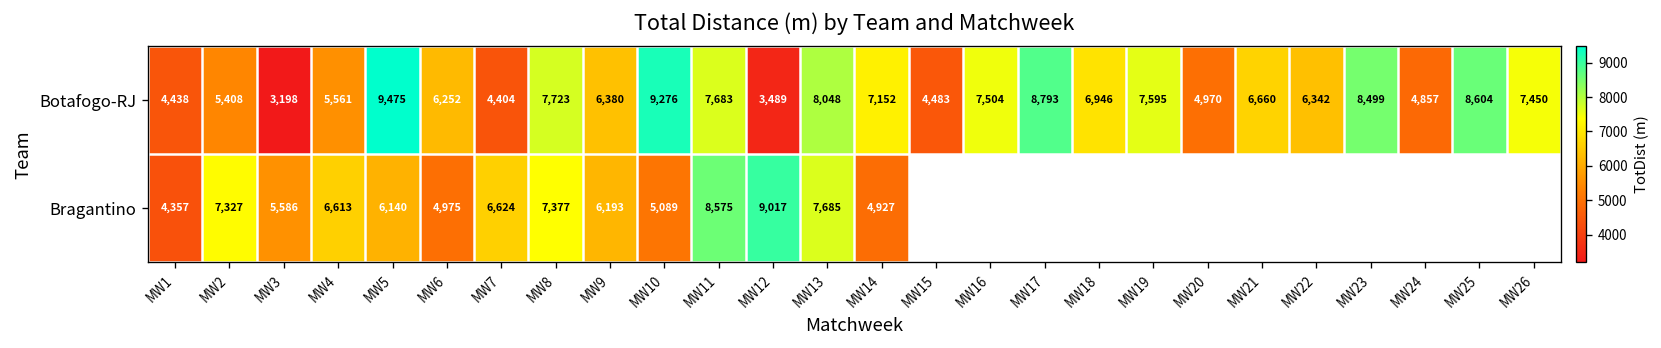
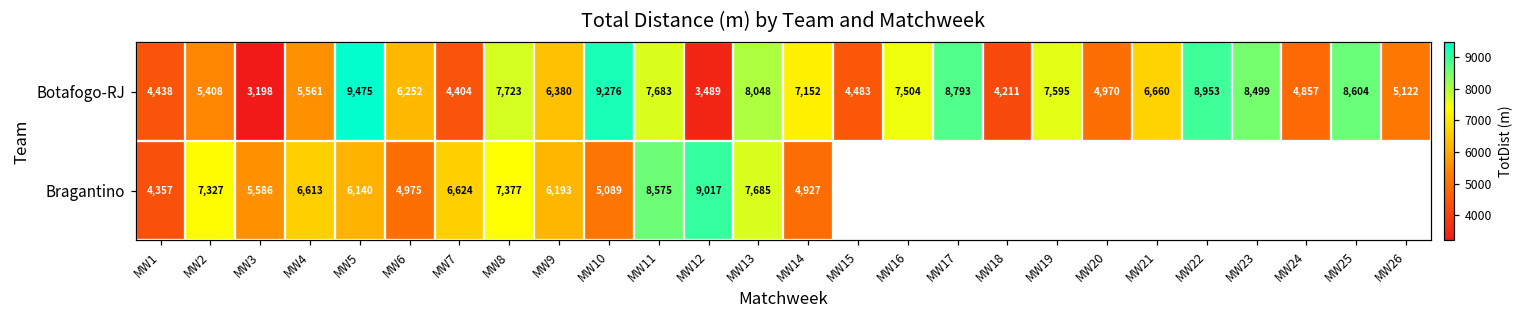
  {
    "Botafogo-RJ": {
      "MW1": "4,438",
      "MW2": "5,408",
      "MW3": "3,198",
      "MW4": "5,561",
      "MW5": "9,475",
      "MW6": "6,252",
      "MW7": "4,404",
      "MW8": "7,723",
      "MW9": "6,380",
      "MW10": "9,276",
      "MW11": "7,683",
      "MW12": "3,489",
      "MW13": "8,048",
      "MW14": "7,152",
      "MW15": "4,483",
      "MW16": "7,504",
      "MW17": "8,793",
-     "MW18": "6,946",
+     "MW18": "4,211",
      "MW19": "7,595",
      "MW20": "4,970",
      "MW21": "6,660",
-     "MW22": "6,342",
+     "MW22": "8,953",
      "MW23": "8,499",
      "MW24": "4,857",
      "MW25": "8,604",
-     "MW26": "7,450"
+     "MW26": "5,122"
    },
    "Bragantino": {
      "MW1": "4,357",
      "MW2": "7,327",
      "MW3": "5,586",
      "MW4": "6,613",
      "MW5": "6,140",
      "MW6": "4,975",
      "MW7": "6,624",
      "MW8": "7,377",
      "MW9": "6,193",
      "MW10": "5,089",
      "MW11": "8,575",
      "MW12": "9,017",
      "MW13": "7,685",
      "MW14": "4,927"
    }
  }
